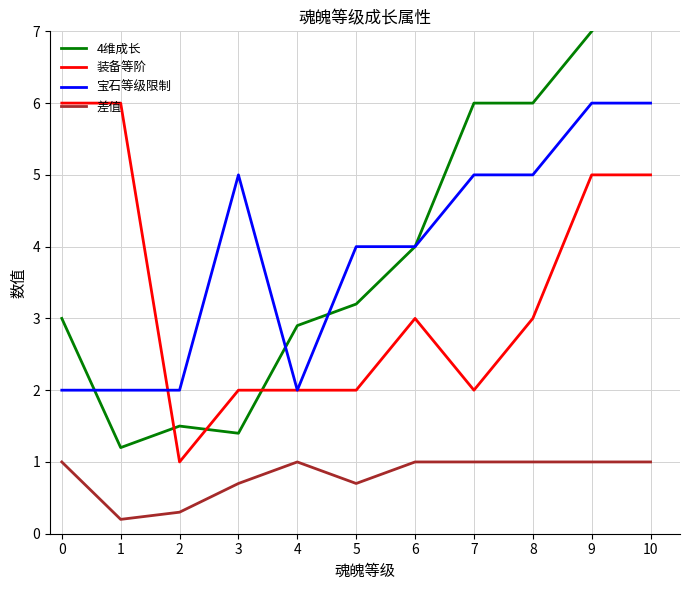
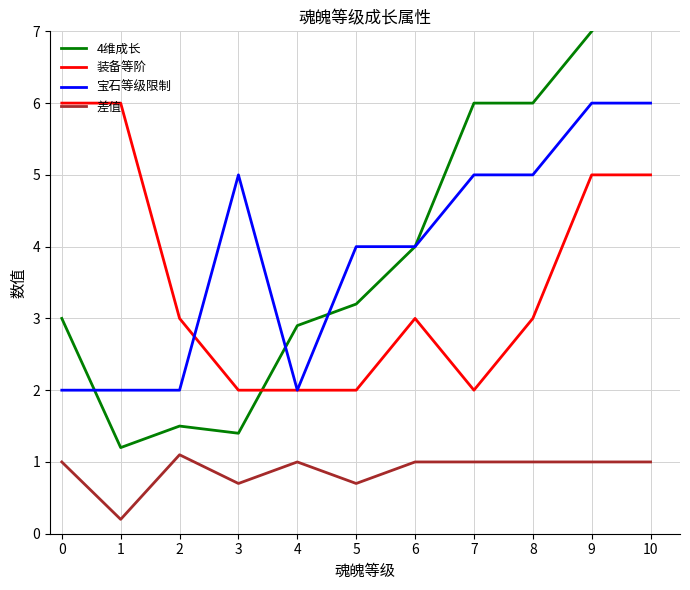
  {
    "4维成长": {
      "0": 3.0,
      "1": 1.2,
      "2": 1.5,
      "3": 1.4,
      "4": 2.9,
      "5": 3.2,
      "7": 6.0,
      "8": 6.0,
      "9": 7.0
    },
    "装备等阶": {
      "0": 6,
      "1": 6,
-     "2": 1,
+     "2": 3,
      "3": 2,
      "5": 2,
      "6": 3,
      "7": 2,
      "8": 3,
      "9": 5,
      "10": 5
    },
    "宝石等级限制": {
      "0": 2.0,
      "1": 2.0,
      "2": 2.0,
      "3": 5.0,
      "5": 4.0,
      "7": 5.0,
      "8": 5.0,
      "9": 6.0,
      "10": 6.0
    },
    "差值": {
      "0": 1.0,
      "1": 0.2,
-     "2": 0.3,
+     "2": 1.1,
      "3": 0.7,
      "4": 1.0,
      "5": 0.7,
      "6": 1.0,
      "7": 1.0,
      "8": 1.0,
      "9": 1.0,
      "10": 1.0
    }
  }
